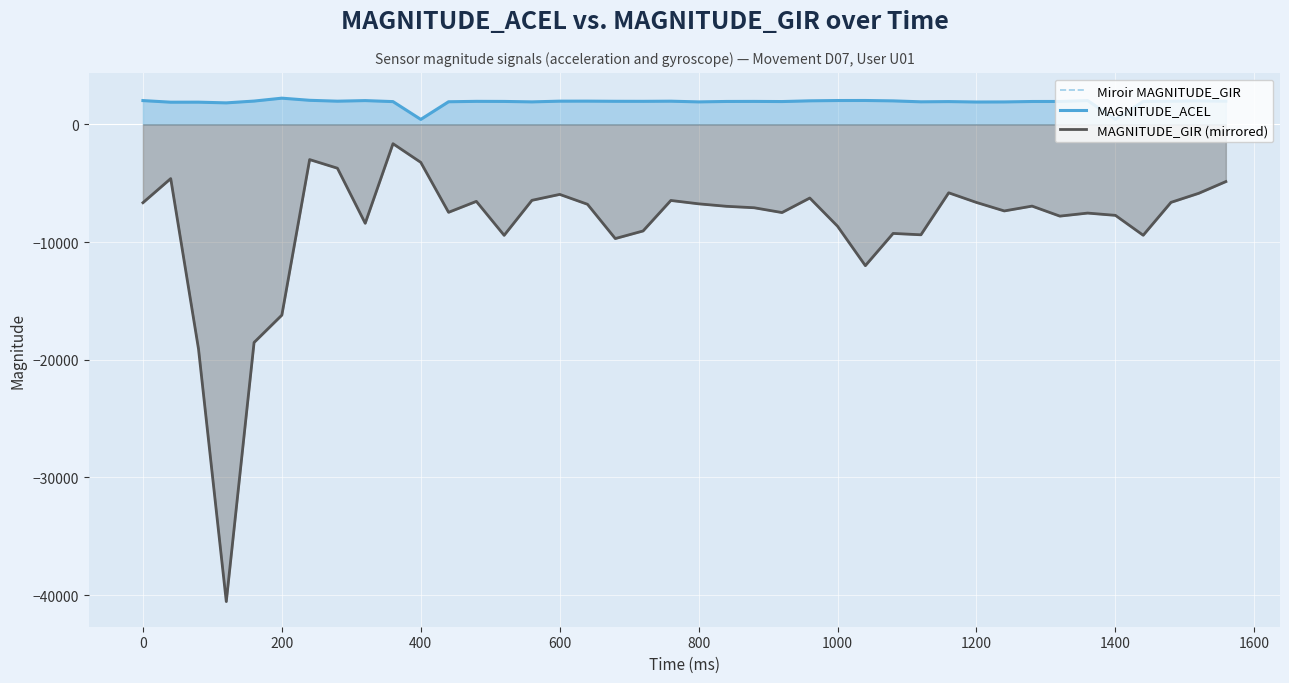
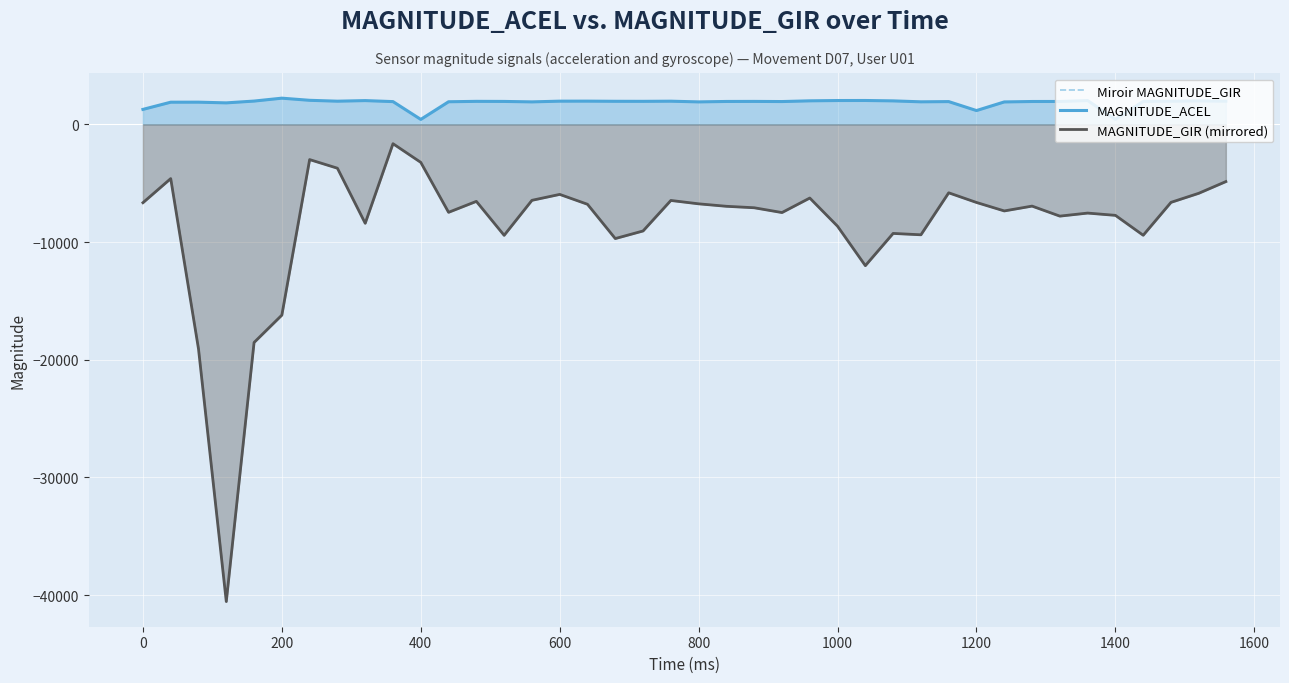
  {
    "MAGNITUDE_ACEL": {
-     "0": 2000,
+     "0": 1300,
      "200": 2200,
      "400": 400,
      "600": 2000,
      "800": 1900,
      "1000": 2000,
-     "1200": 1900
+     "1200": 1200
    }
  }
